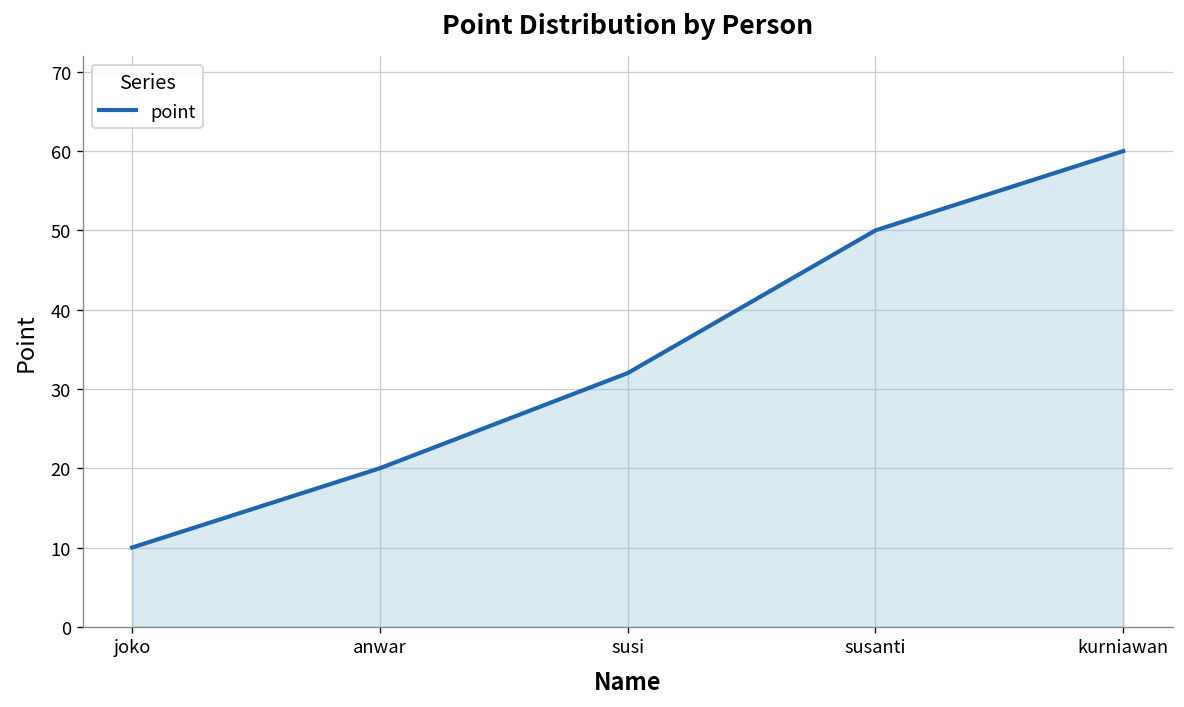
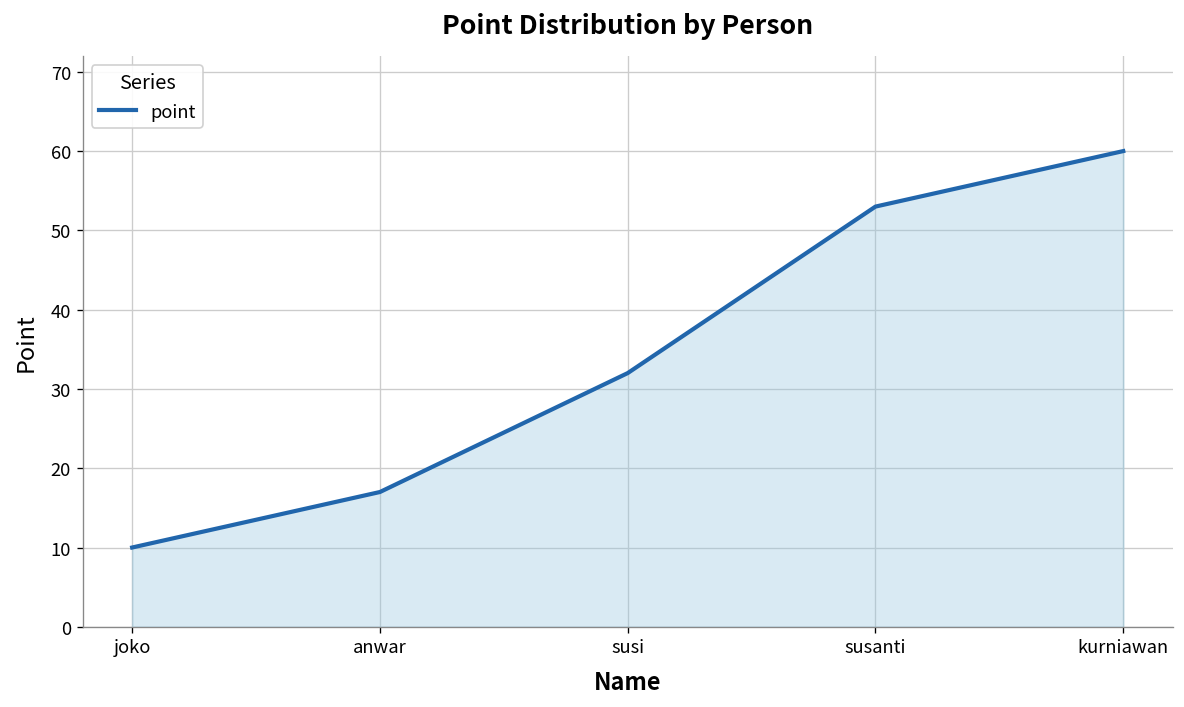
  {
    "joko": 10,
-   "anwar": 20,
+   "anwar": 17,
    "susi": 32,
-   "susanti": 50,
+   "susanti": 53,
    "kurniawan": 60
  }
